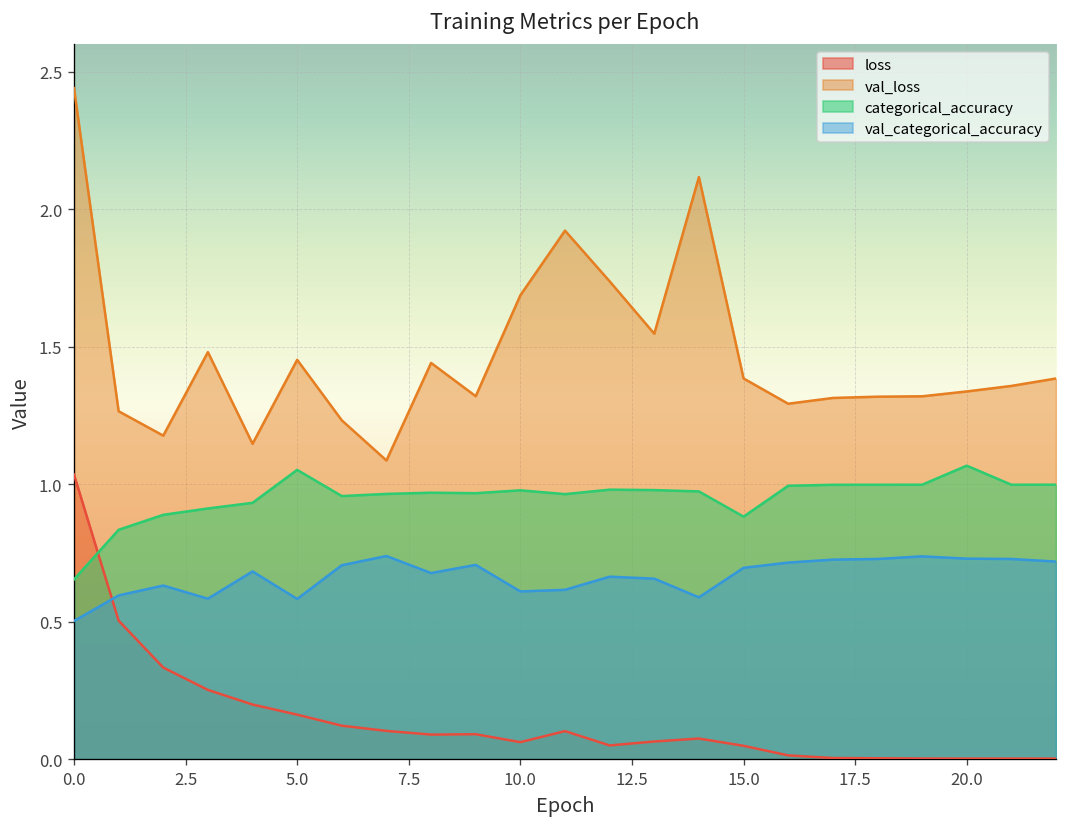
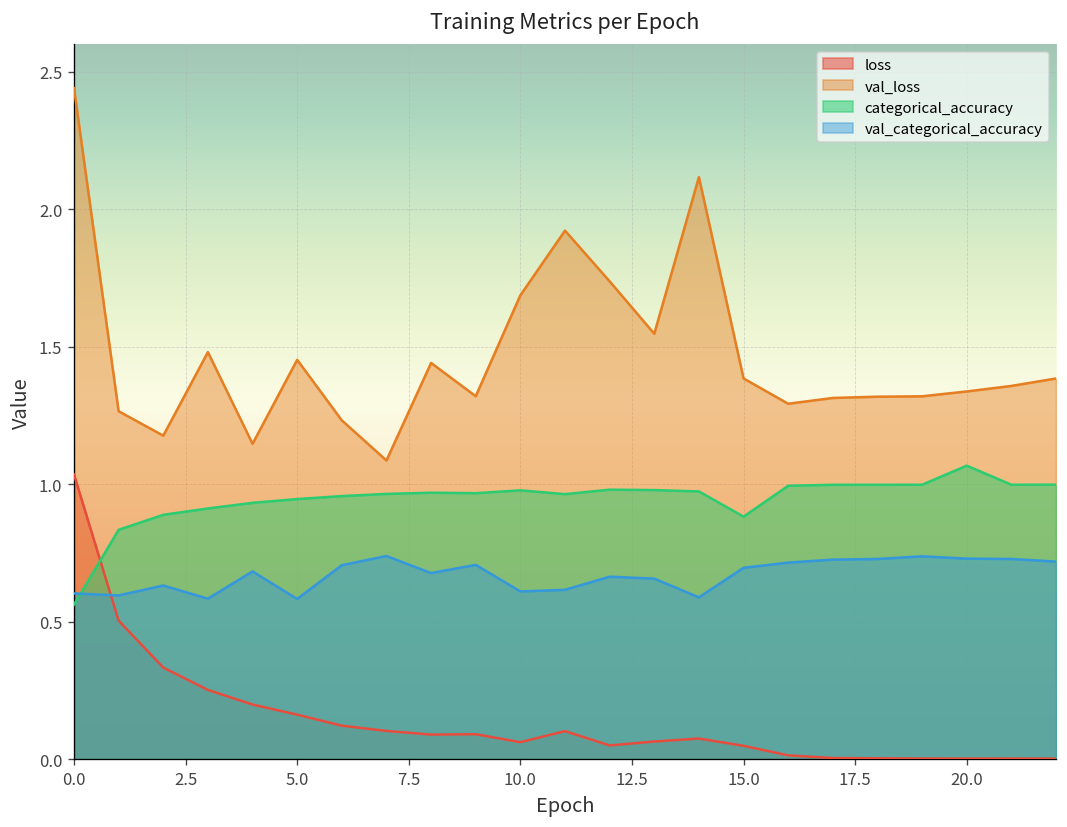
  {
    "categorical_accuracy": {
-     "0.0": 0.65,
-     "5.0": 1.05,
+     "0.0": 0.56,
+     "5.0": 0.95,
      "10.0": 0.98,
      "15.0": 0.88,
      "20.0": 1.07
    },
    "val_categorical_accuracy": {
-     "0.0": 0.50,
+     "0.0": 0.60,
      "5.0": 0.58,
      "10.0": 0.61,
      "15.0": 0.70,
      "20.0": 0.73
    }
  }
